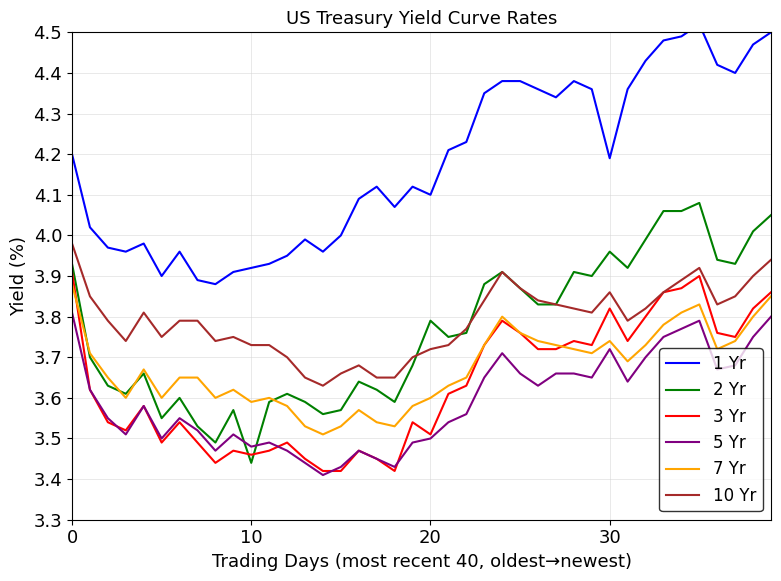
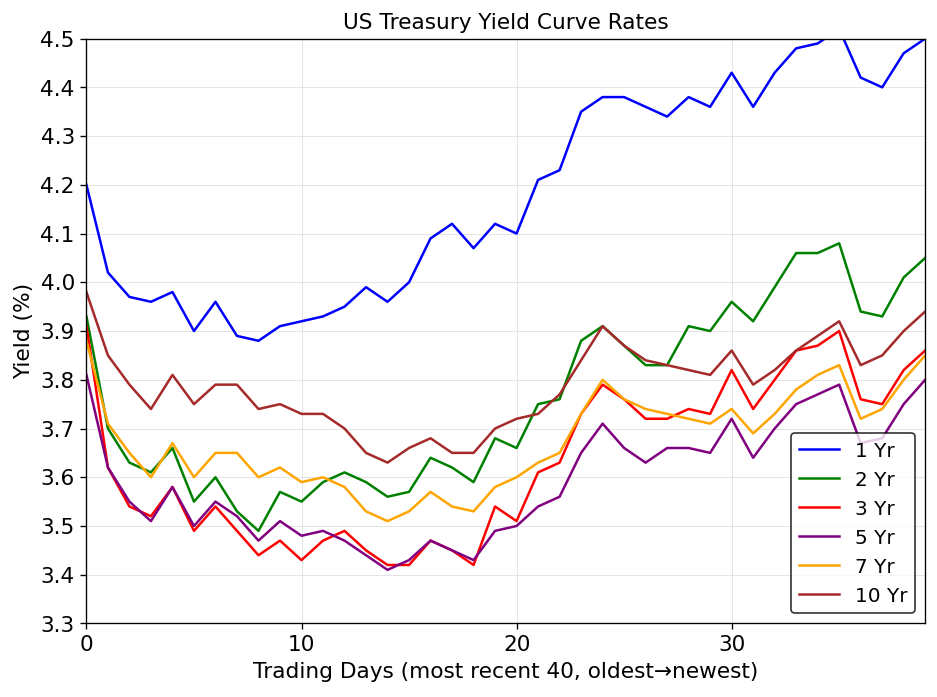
  {
    "1 Yr": {
      "0": 4.20,
      "10": 3.92,
      "20": 4.10,
-     "30": 4.19
+     "30": 4.43
    },
    "2 Yr": {
      "0": 3.93,
-     "10": 3.44,
-     "20": 3.79,
+     "10": 3.55,
+     "20": 3.66,
      "30": 3.96
    },
    "3 Yr": {
      "0": 3.91,
-     "10": 3.46,
+     "10": 3.43,
      "20": 3.51,
      "30": 3.82
    },
    "5 Yr": {
      "0": 3.81,
      "10": 3.48,
      "20": 3.50,
      "30": 3.72
    },
    "7 Yr": {
      "0": 3.88,
      "10": 3.59,
      "20": 3.60,
      "30": 3.74
    },
    "10 Yr": {
      "0": 3.98,
      "10": 3.73,
      "20": 3.72,
      "30": 3.86
    }
  }
